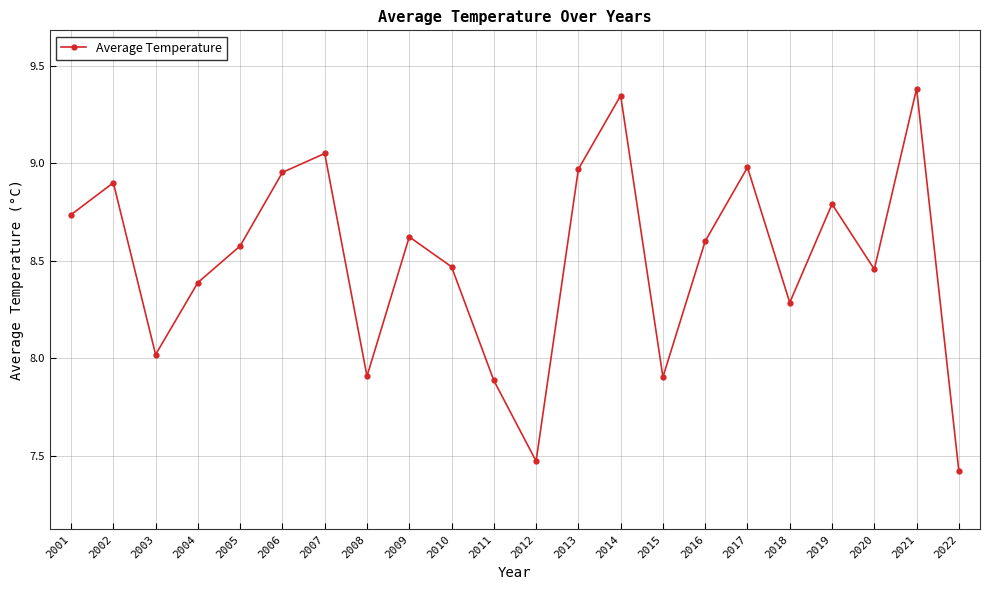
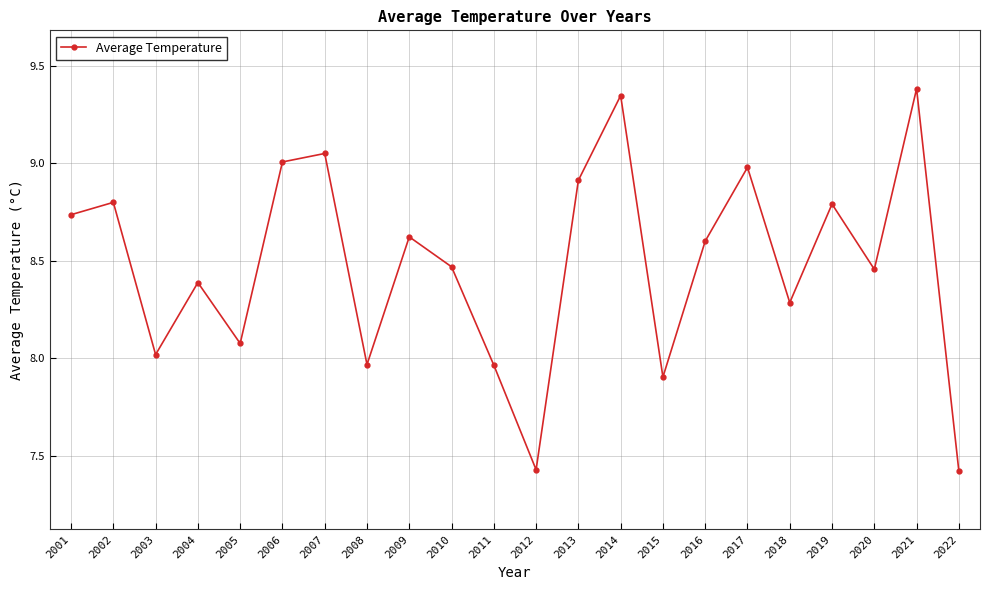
  {
    "2001": 8.74,
-   "2002": 8.90,
+   "2002": 8.80,
    "2003": 8.02,
    "2004": 8.39,
-   "2005": 8.58,
-   "2006": 8.95,
+   "2005": 8.08,
+   "2006": 9.01,
    "2007": 9.05,
-   "2008": 7.91,
+   "2008": 7.97,
    "2009": 8.62,
    "2010": 8.47,
-   "2011": 7.89,
-   "2012": 7.47,
-   "2013": 8.97,
+   "2011": 7.96,
+   "2012": 7.43,
+   "2013": 8.91,
    "2014": 9.35,
    "2015": 7.90,
    "2016": 8.60,
    "2017": 8.98,
    "2018": 8.29,
    "2019": 8.79,
    "2020": 8.46,
    "2021": 9.38,
    "2022": 7.42
  }
